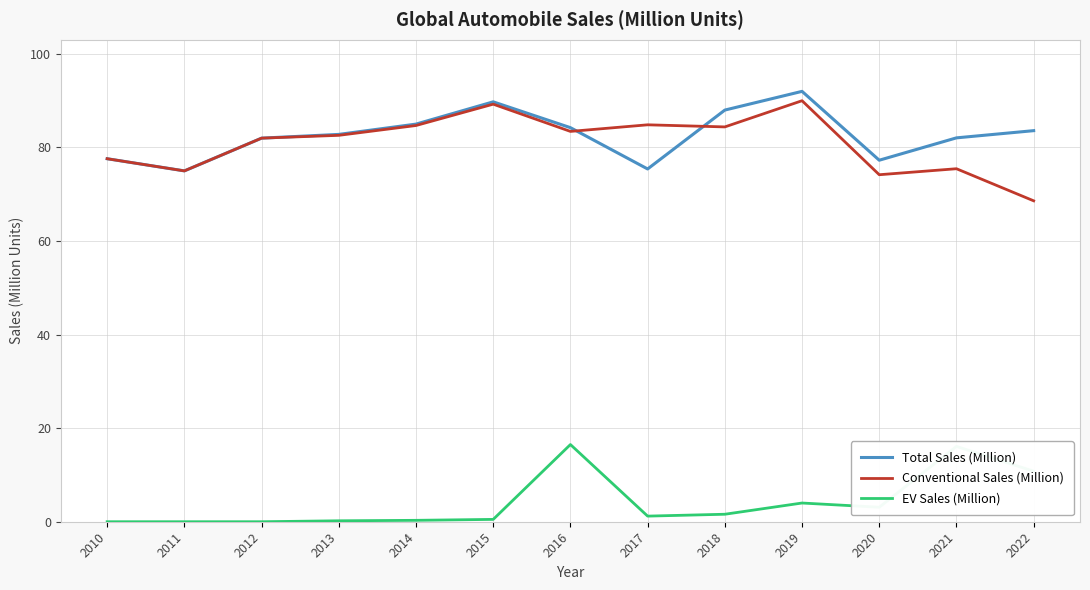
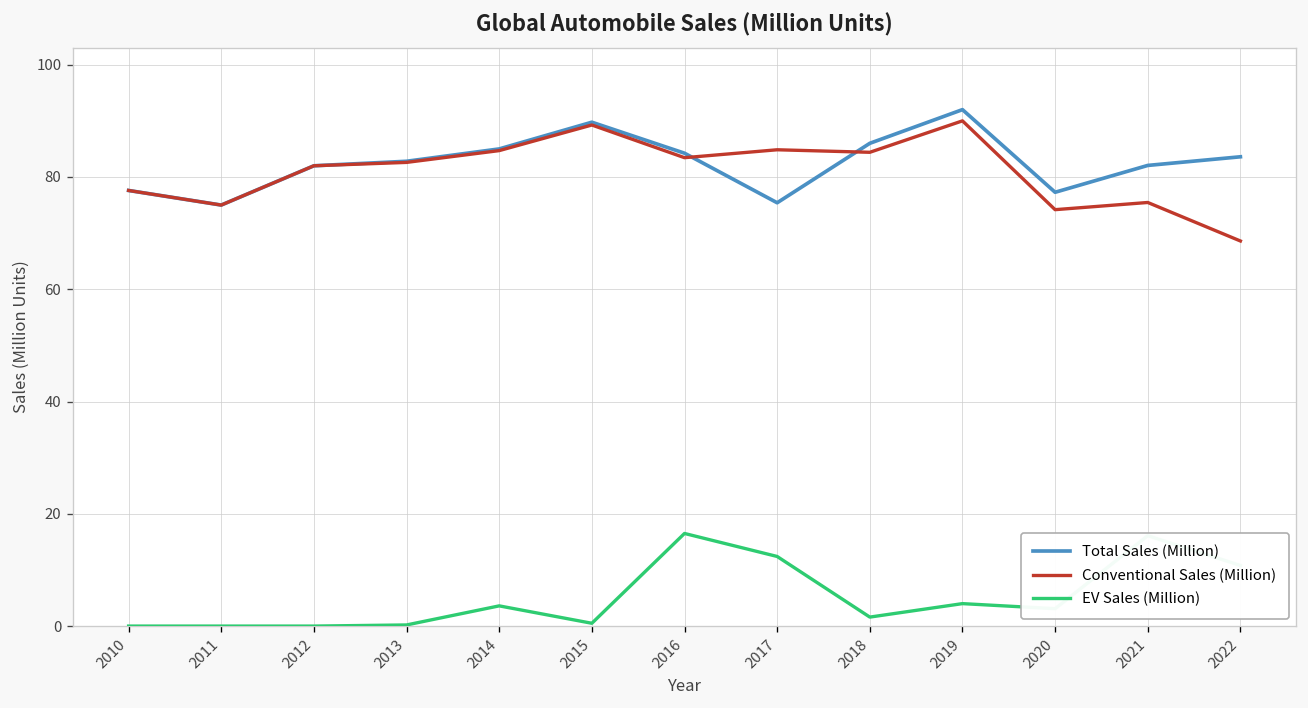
  {
    "Total Sales (Million)": {
      "2016": 84,
      "2017": 75,
-     "2018": 88,
+     "2018": 86,
      "2019": 92,
      "2020": 77,
      "2021": 82,
      "2022": 84
    },
    "Conventional Sales (Million)": {
      "2016": 83,
      "2017": 85,
      "2018": 84,
      "2019": 90,
      "2020": 74,
      "2021": 75,
      "2022": 69
    },
    "EV Sales (Million)": {
      "2010": 0,
      "2011": 0,
      "2012": 0,
      "2013": 0,
-     "2014": 0,
+     "2014": 4,
      "2015": 1,
      "2016": 17,
-     "2017": 1,
+     "2017": 12,
      "2018": 2,
      "2019": 4
    }
  }
